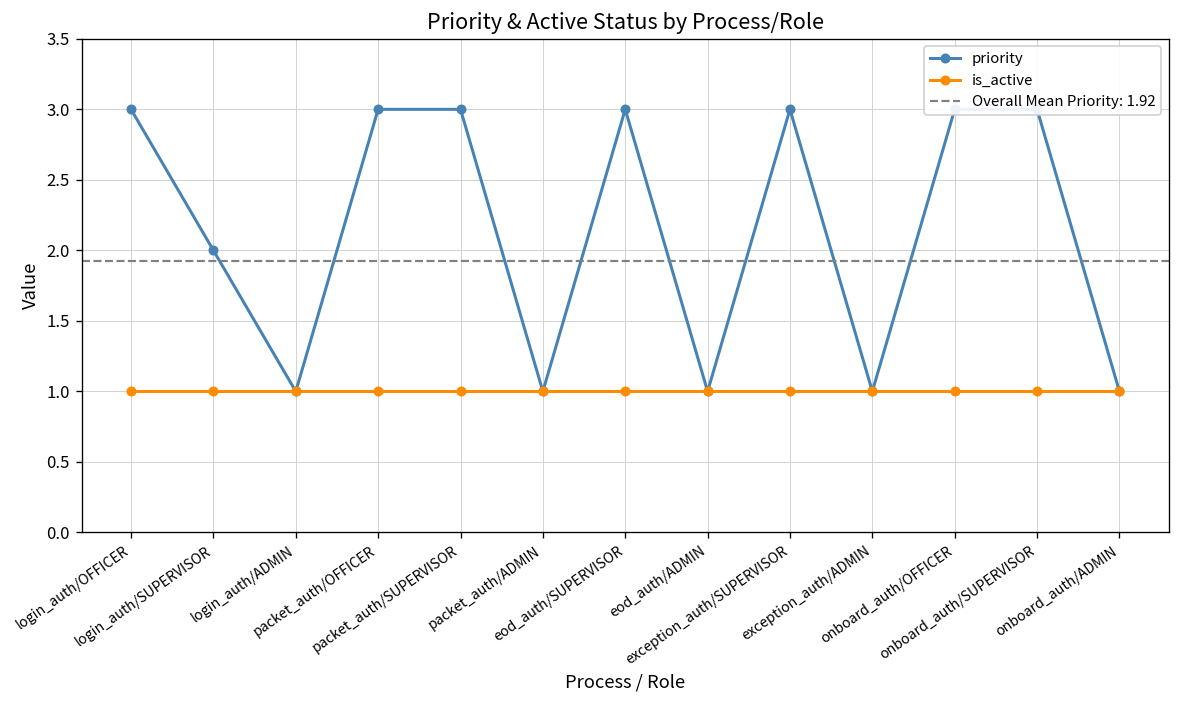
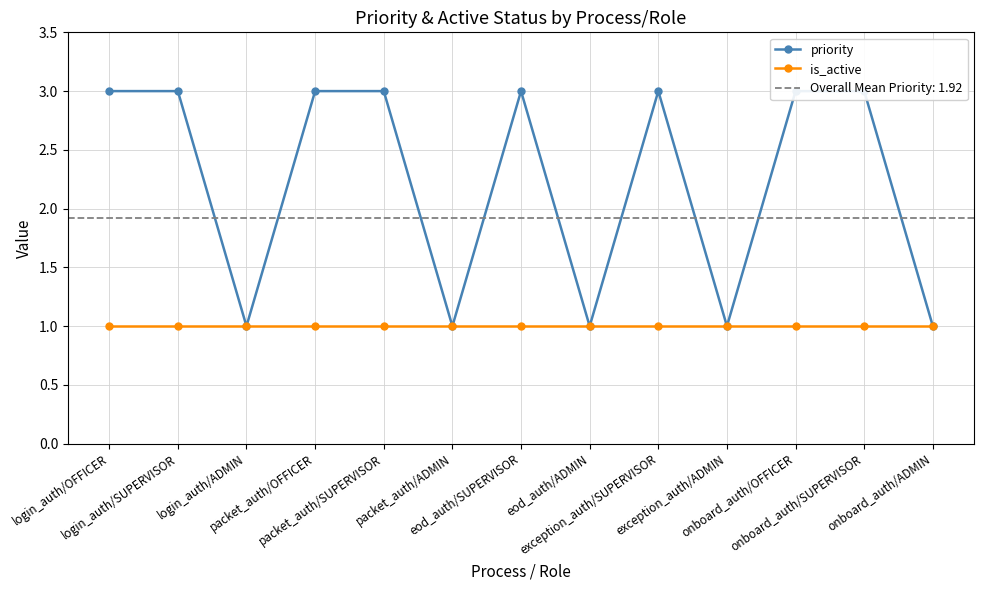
  {
    "priority": {
      "login_auth/OFFICER": 3,
-     "login_auth/SUPERVISOR": 2,
+     "login_auth/SUPERVISOR": 3,
      "packet_auth/OFFICER": 3,
      "packet_auth/SUPERVISOR": 3,
      "eod_auth/SUPERVISOR": 3,
      "exception_auth/SUPERVISOR": 3
    },
    "is_active": {
      "login_auth/OFFICER": 1,
      "login_auth/SUPERVISOR": 1,
      "packet_auth/OFFICER": 1,
      "packet_auth/SUPERVISOR": 1,
      "eod_auth/SUPERVISOR": 1,
      "exception_auth/SUPERVISOR": 1,
      "onboard_auth/OFFICER": 1,
      "onboard_auth/SUPERVISOR": 1
    }
  }
